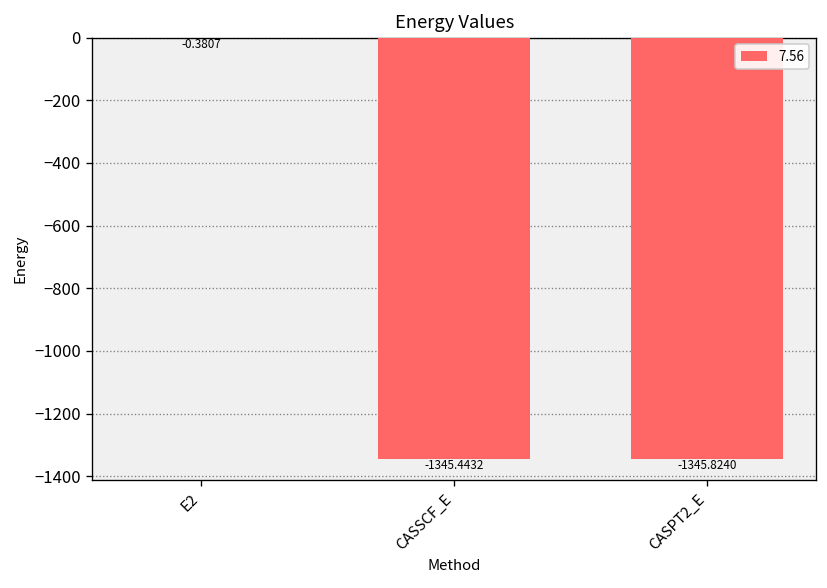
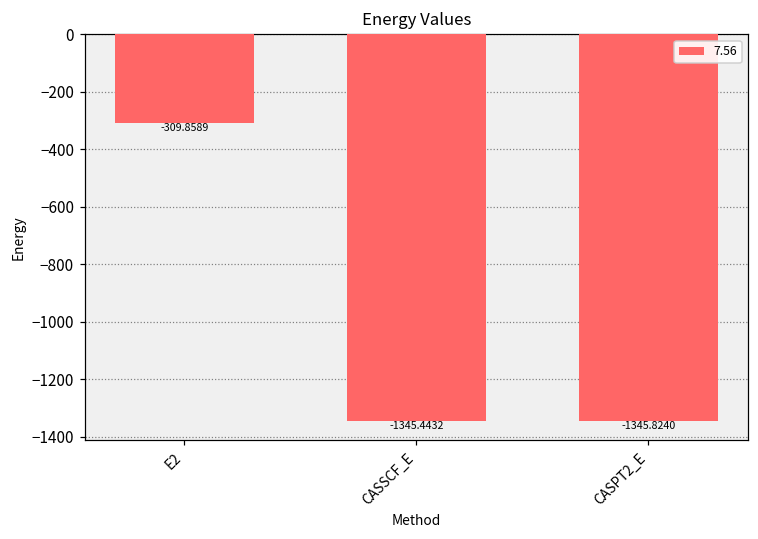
  {
-   "E2": -0.3807,
+   "E2": -309.8589,
    "CASSCF_E": -1345.4432,
    "CASPT2_E": -1345.8240
  }
